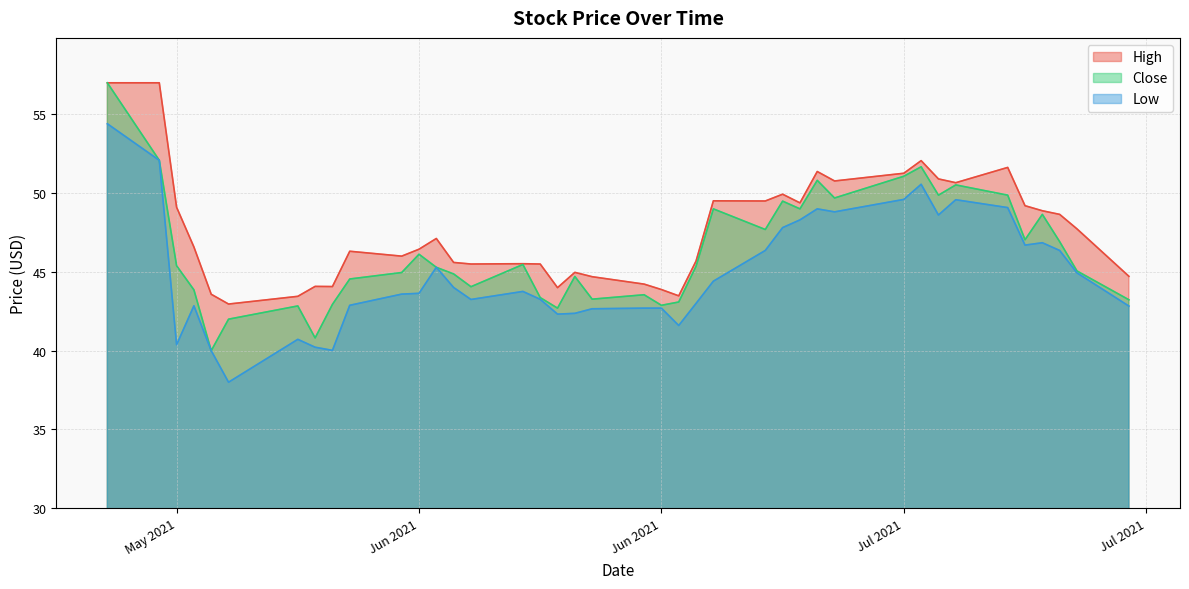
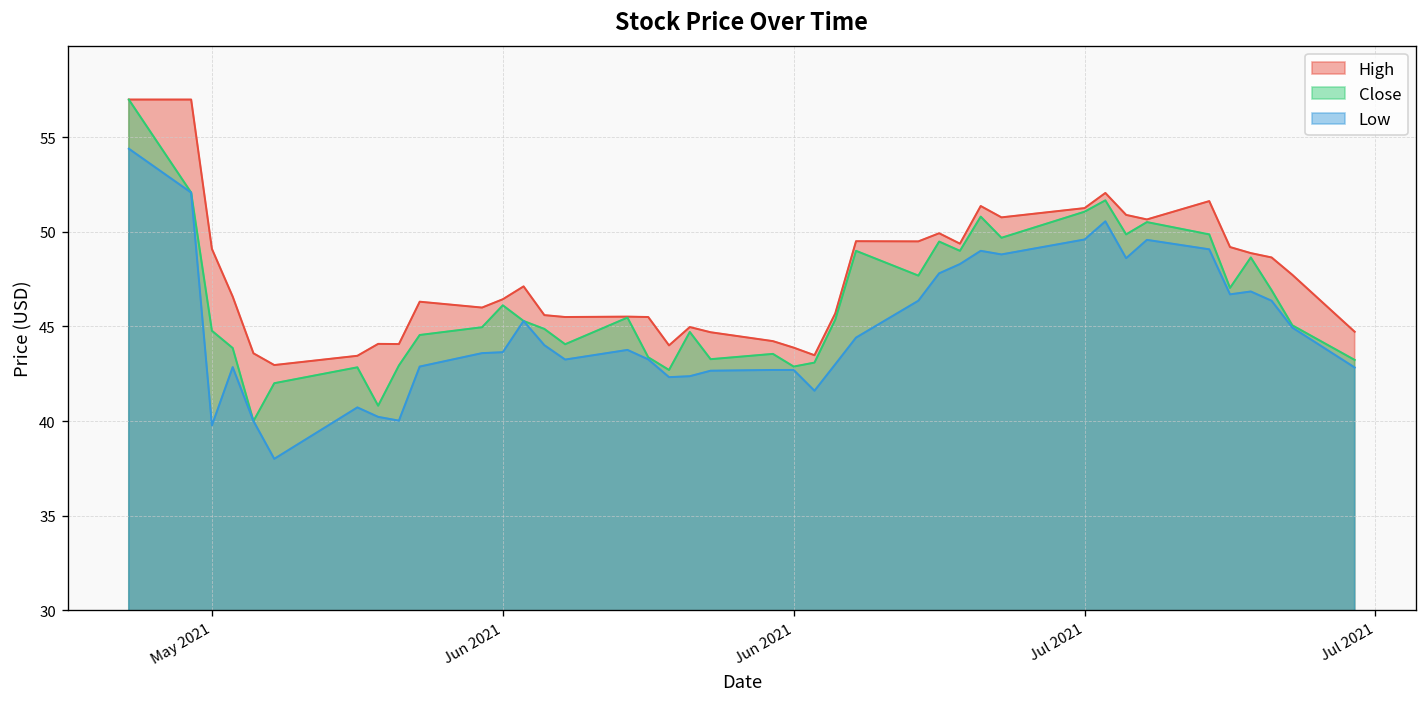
  {
    "High": {
      "May 2021": 49.1,
      "Jul 2021": 51.3
    },
    "Close": {
-     "May 2021": 45.4,
+     "May 2021": 44.8,
      "Jul 2021": 51.1
    },
    "Low": {
-     "May 2021": 40.4,
+     "May 2021": 39.8,
      "Jul 2021": 49.6
    }
  }
